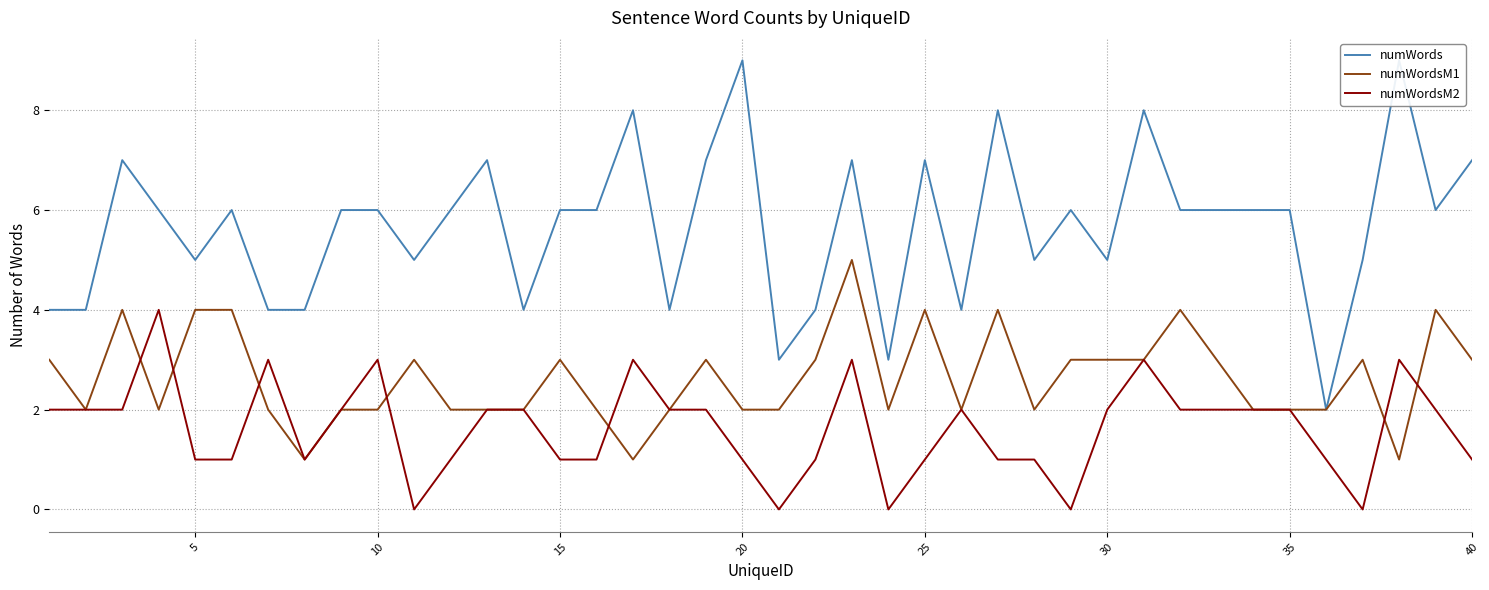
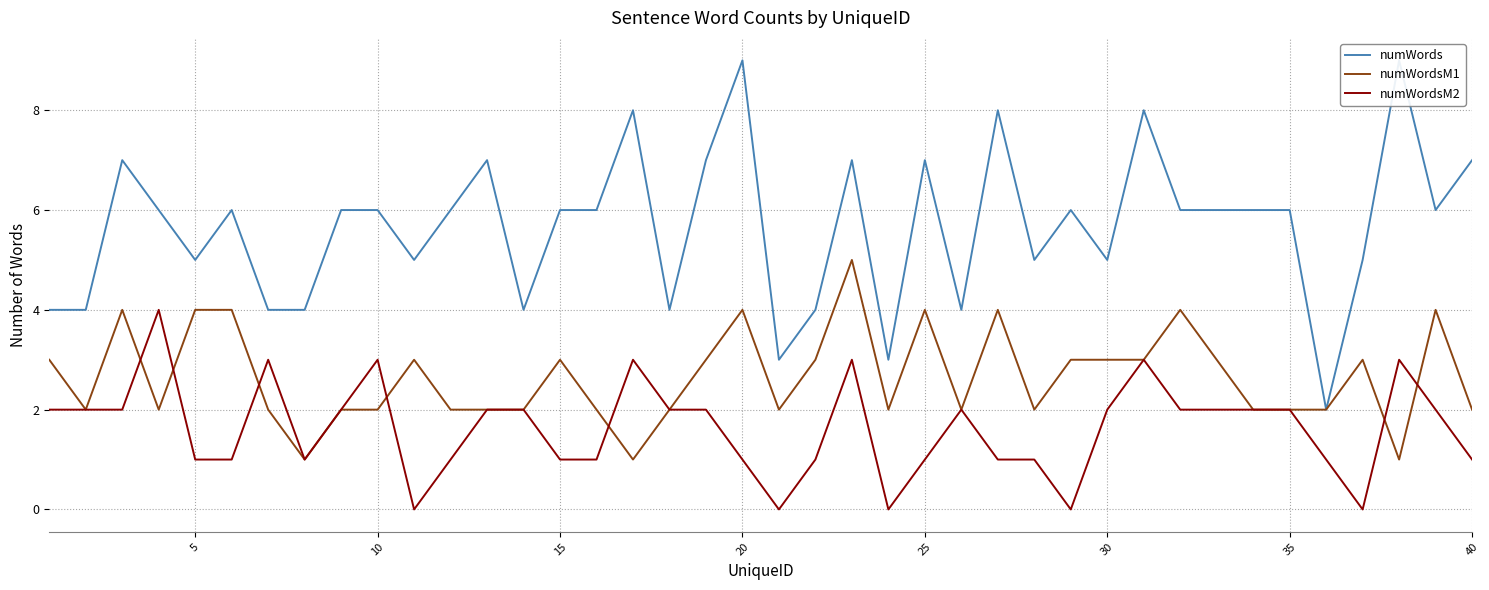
  {
    "numWords": {
      "5": 5,
      "10": 6,
      "15": 6,
      "20": 9,
      "25": 7,
      "30": 5,
      "35": 6,
      "40": 7
    },
    "numWordsM1": {
      "5": 4,
      "10": 2,
      "15": 3,
-     "20": 2,
+     "20": 4,
      "25": 4,
      "30": 3,
-     "40": 3
+     "40": 2
    },
    "numWordsM2": {
      "5": 1,
      "10": 3,
      "15": 1,
      "20": 1,
      "25": 1,
      "30": 2,
      "40": 1
    }
  }
